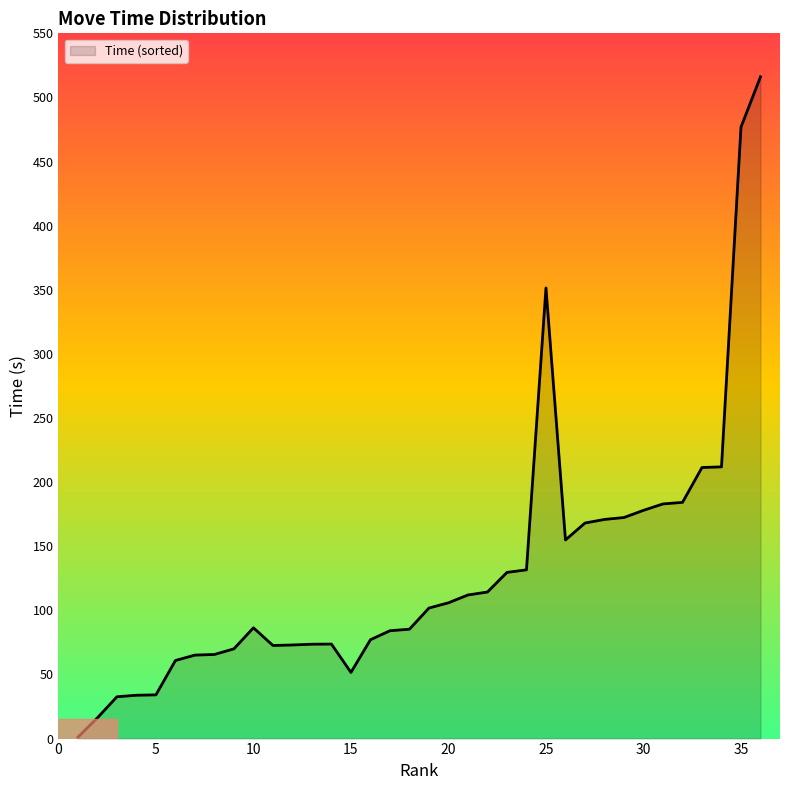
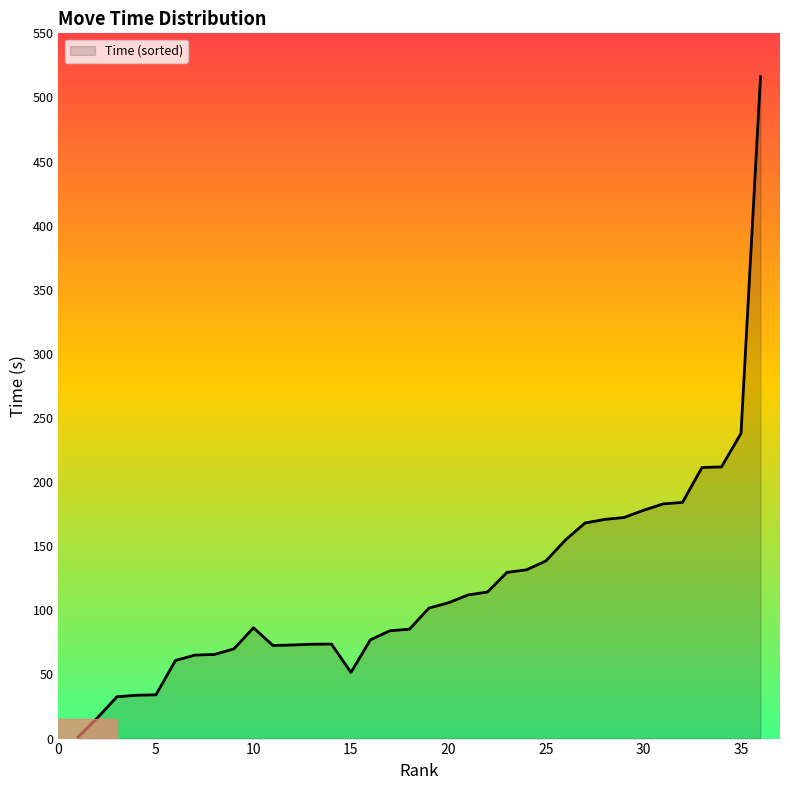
  {
    "5": 34,
    "10": 86,
    "15": 52,
    "20": 106,
-   "25": 351,
+   "25": 139,
    "30": 178,
-   "35": 477
+   "35": 238
  }
